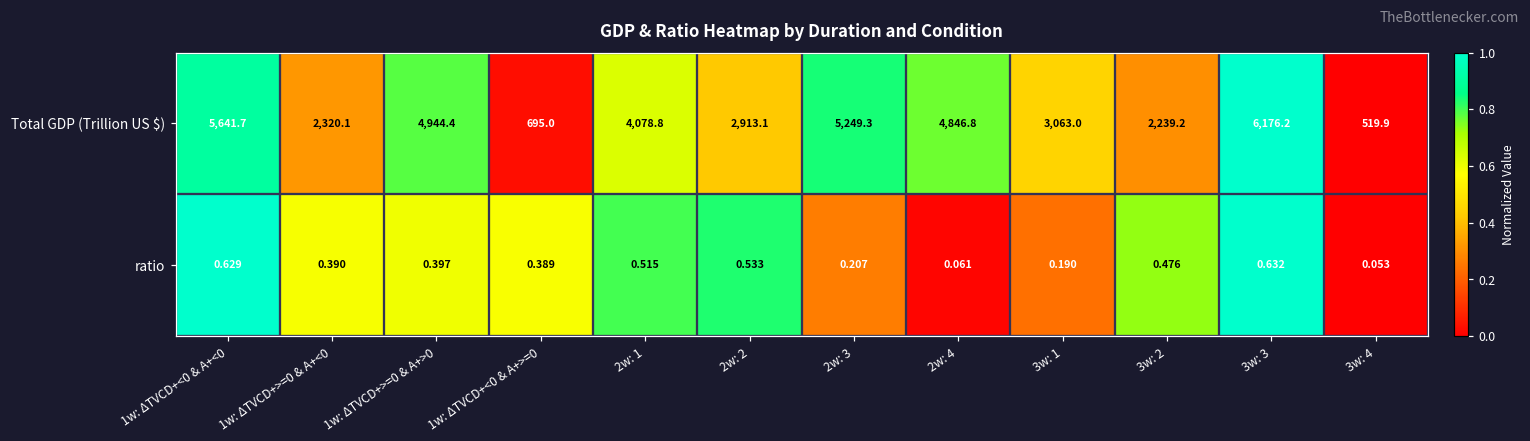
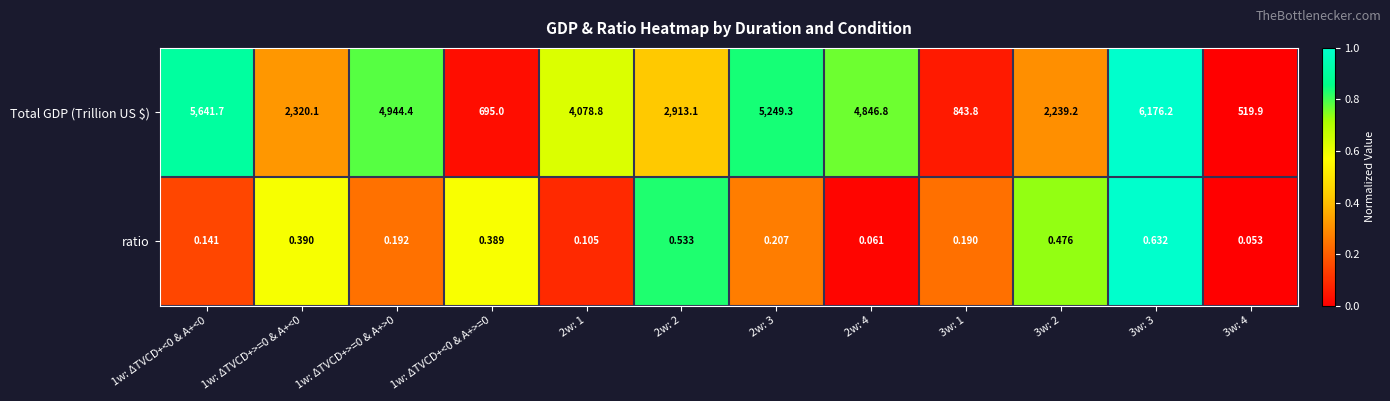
  {
    "Total GDP (Trillion US $)": {
      "1w: ΔTVCD+<0 & A+<0": "5,641.7",
      "1w: ΔTVCD+>=0 & A+<0": "2,320.1",
      "1w: ΔTVCD+>=0 & A+>0": "4,944.4",
      "1w: ΔTVCD+<0 & A+>=0": "695.0",
      "2w: 1": "4,078.8",
      "2w: 2": "2,913.1",
      "2w: 3": "5,249.3",
      "2w: 4": "4,846.8",
-     "3w: 1": "3,063.0",
+     "3w: 1": "843.8",
      "3w: 2": "2,239.2",
      "3w: 3": "6,176.2",
      "3w: 4": "519.9"
    },
    "ratio": {
-     "1w: ΔTVCD+<0 & A+<0": "0.629",
+     "1w: ΔTVCD+<0 & A+<0": "0.141",
      "1w: ΔTVCD+>=0 & A+<0": "0.390",
-     "1w: ΔTVCD+>=0 & A+>0": "0.397",
+     "1w: ΔTVCD+>=0 & A+>0": "0.192",
      "1w: ΔTVCD+<0 & A+>=0": "0.389",
-     "2w: 1": "0.515",
+     "2w: 1": "0.105",
      "2w: 2": "0.533",
      "2w: 3": "0.207",
      "2w: 4": "0.061",
      "3w: 1": "0.190",
      "3w: 2": "0.476",
      "3w: 3": "0.632",
      "3w: 4": "0.053"
    }
  }
